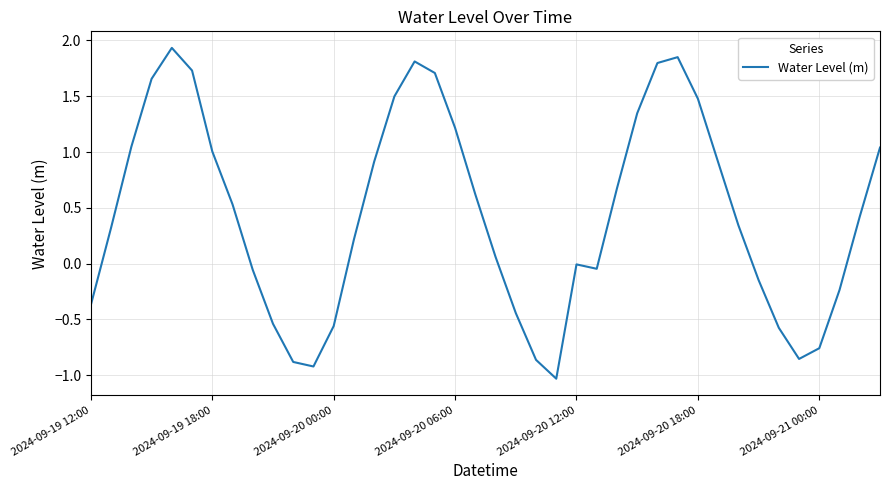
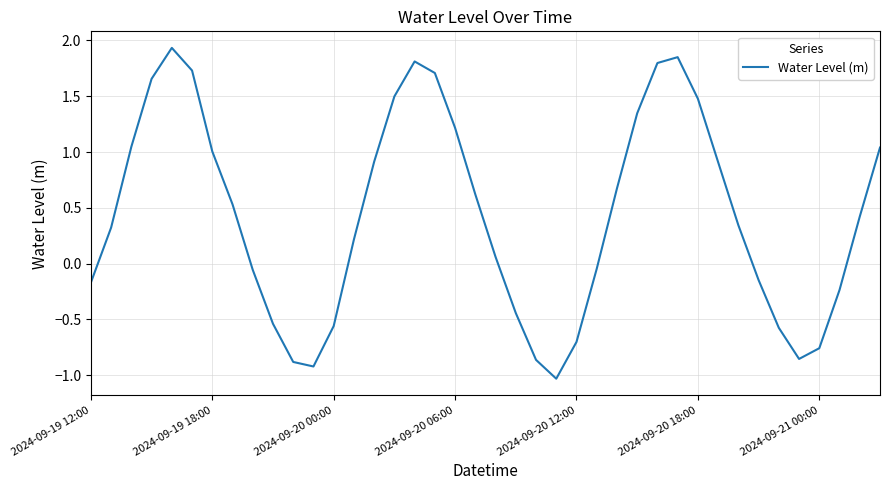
  {
-   "2024-09-19 12:00": -0.37,
+   "2024-09-19 12:00": -0.17,
    "2024-09-19 18:00": 1.01,
    "2024-09-20 00:00": -0.56,
    "2024-09-20 06:00": 1.22,
-   "2024-09-20 12:00": -0.01,
+   "2024-09-20 12:00": -0.70,
    "2024-09-20 18:00": 1.48,
    "2024-09-21 00:00": -0.76
  }
